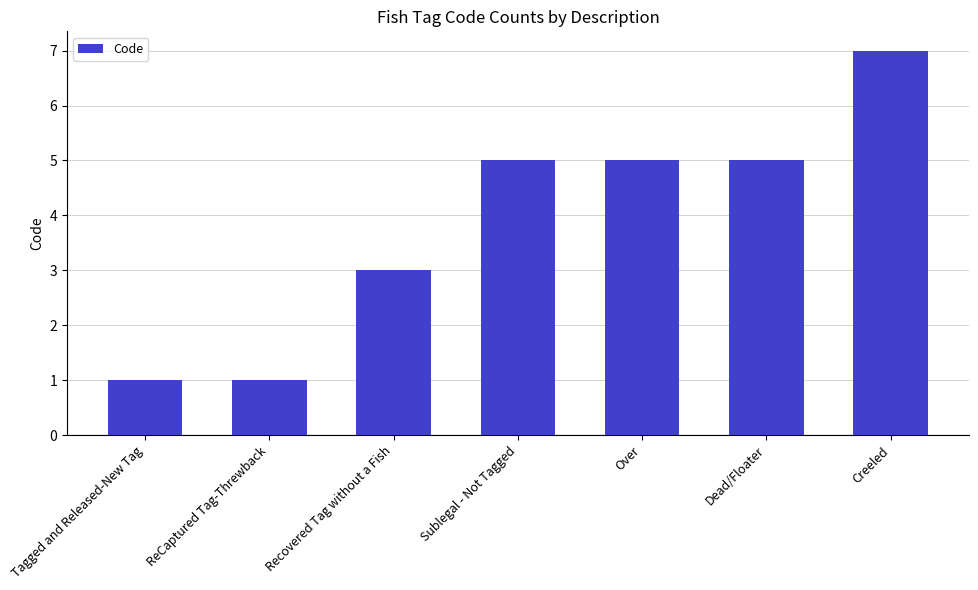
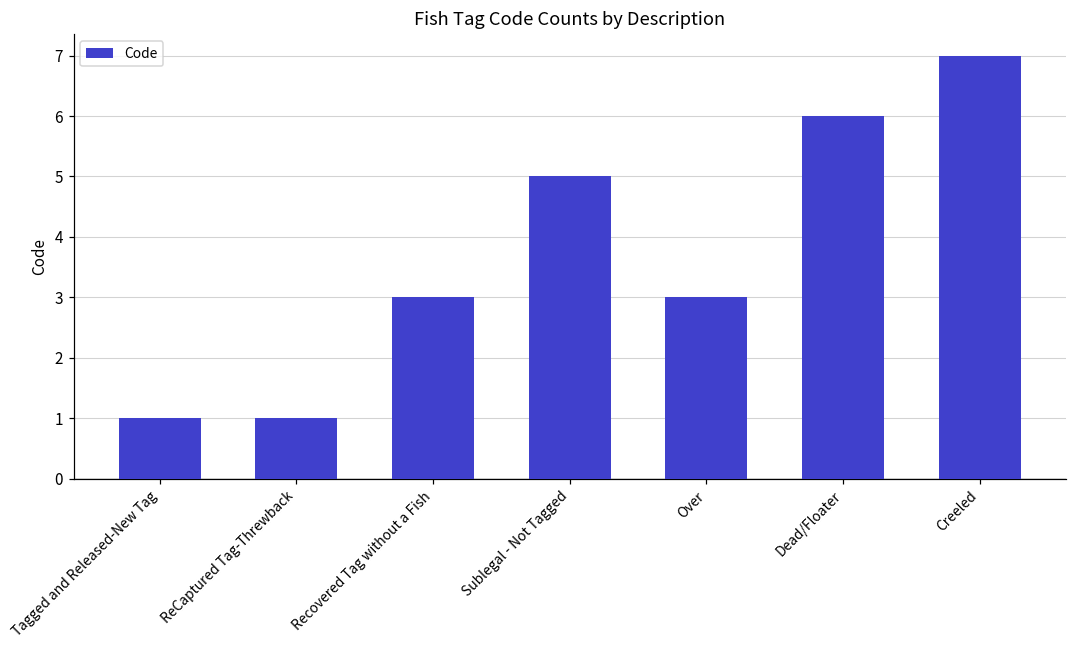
  {
    "Tagged and Released-New Tag": 1,
    "ReCaptured Tag-Threwback": 1,
    "Recovered Tag without a Fish": 3,
    "Sublegal - Not Tagged": 5,
-   "Over": 5,
-   "Dead/Floater": 5,
+   "Over": 3,
+   "Dead/Floater": 6,
    "Creeled": 7
  }
